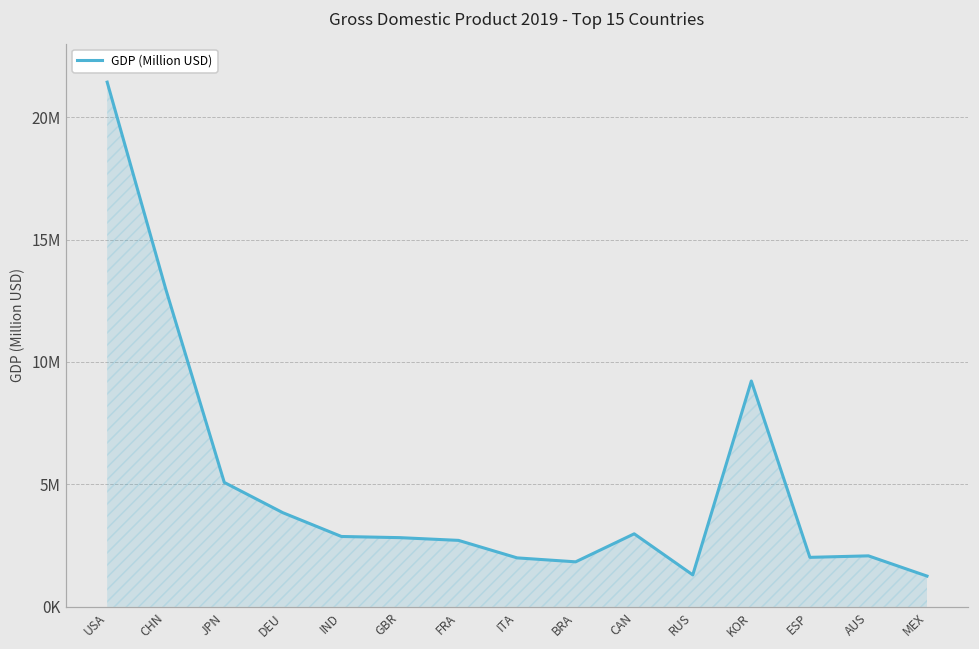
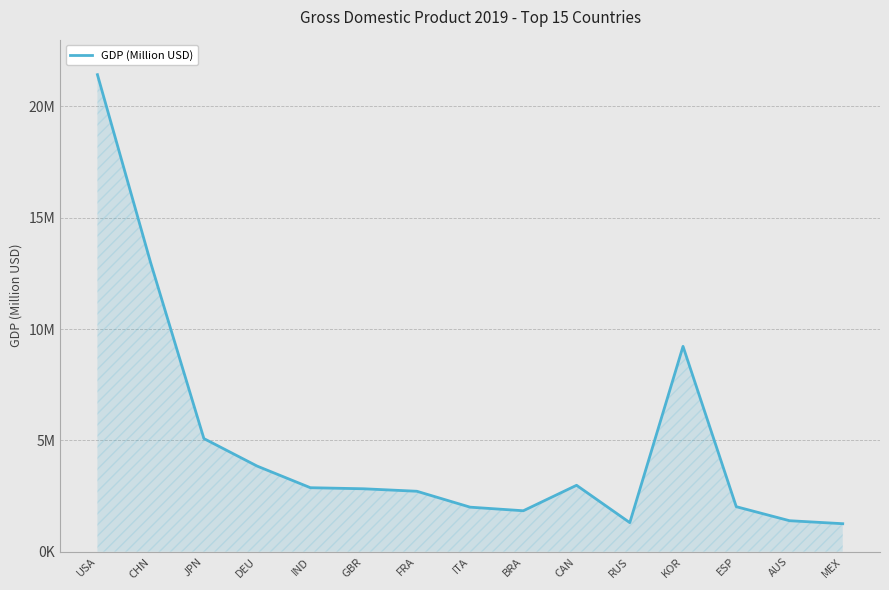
  {
    "USA": 21400000,
    "CHN": 13000000,
    "JPN": 5100000,
    "DEU": 3800000,
    "IND": 2900000,
    "GBR": 2800000,
    "FRA": 2700000,
    "ITA": 2000000,
    "BRA": 1800000,
    "CAN": 3000000,
    "RUS": 1300000,
    "KOR": 9200000,
    "ESP": 2000000,
-   "AUS": 2100000,
+   "AUS": 1400000,
    "MEX": 1300000
  }
